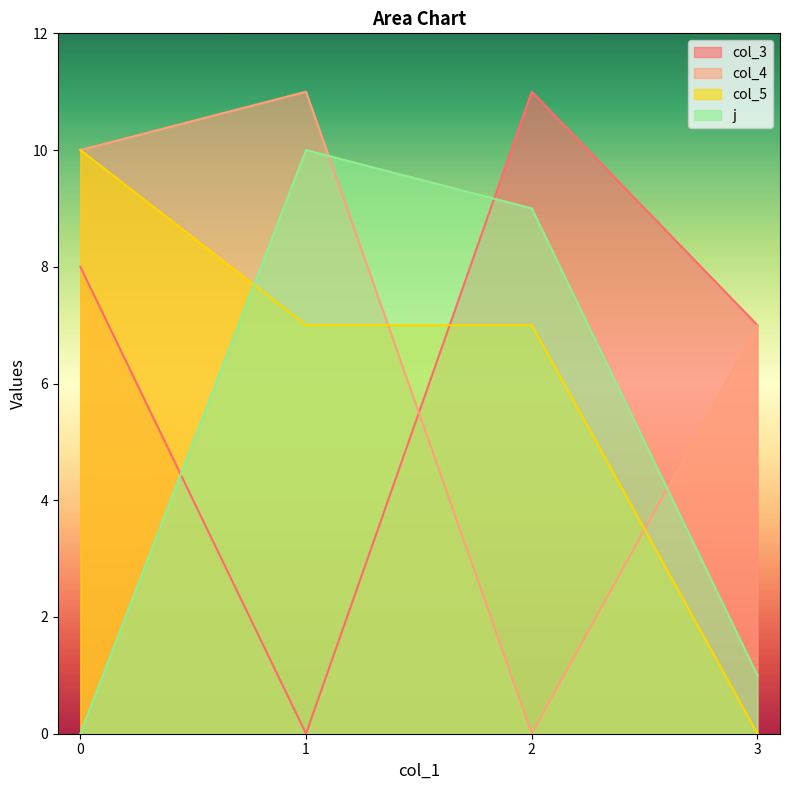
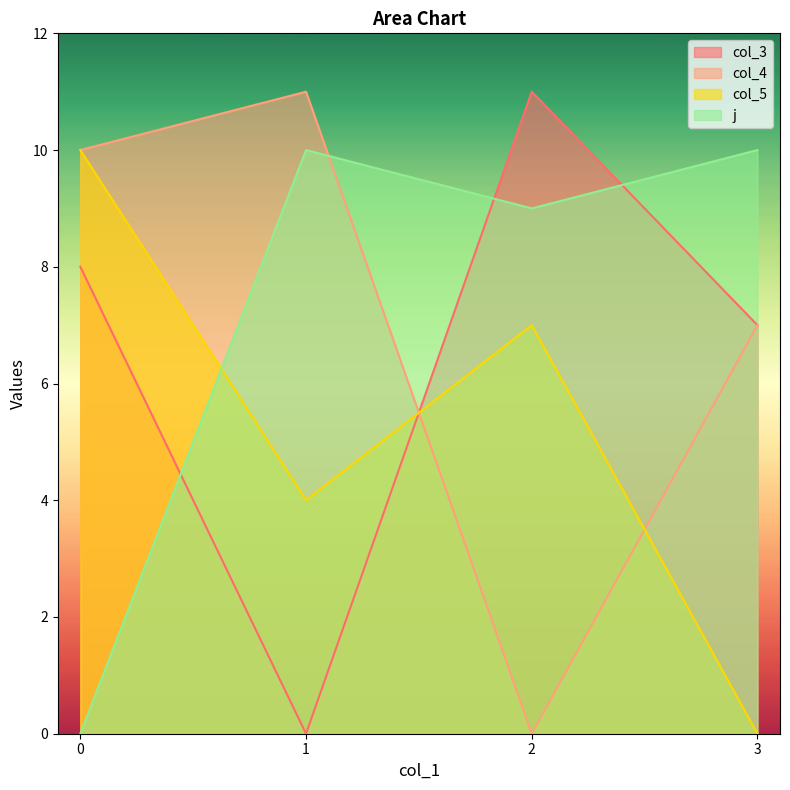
  {
    "col_5": {
-     "1": 7,
+     "1": 4,
      "2": 7,
      "3": 0
    },
    "j": {
      "0": 0,
      "1": 10,
      "2": 9,
-     "3": 1
+     "3": 10
    }
  }
